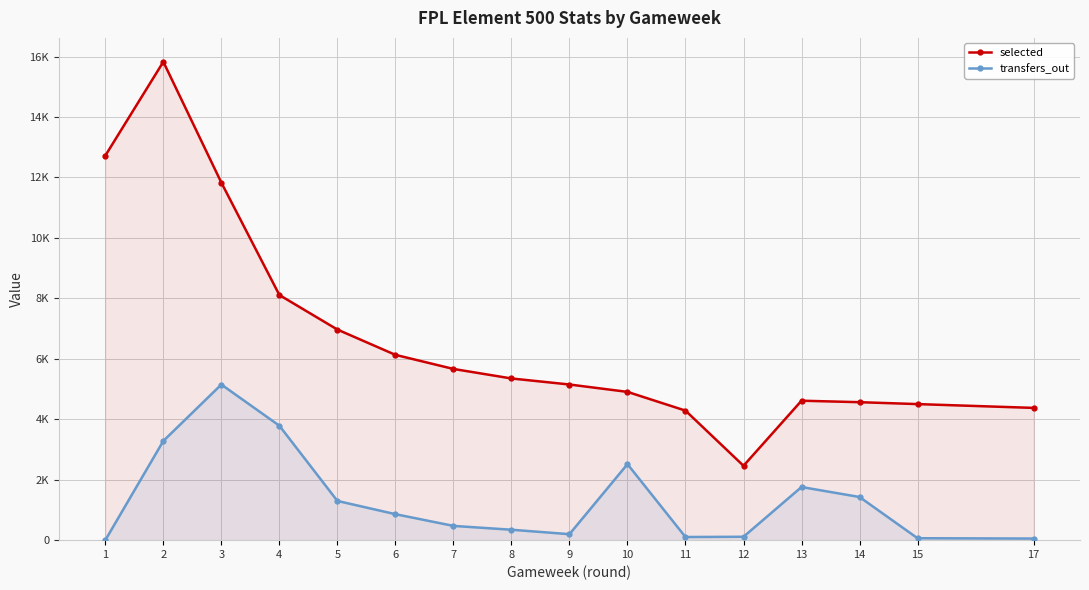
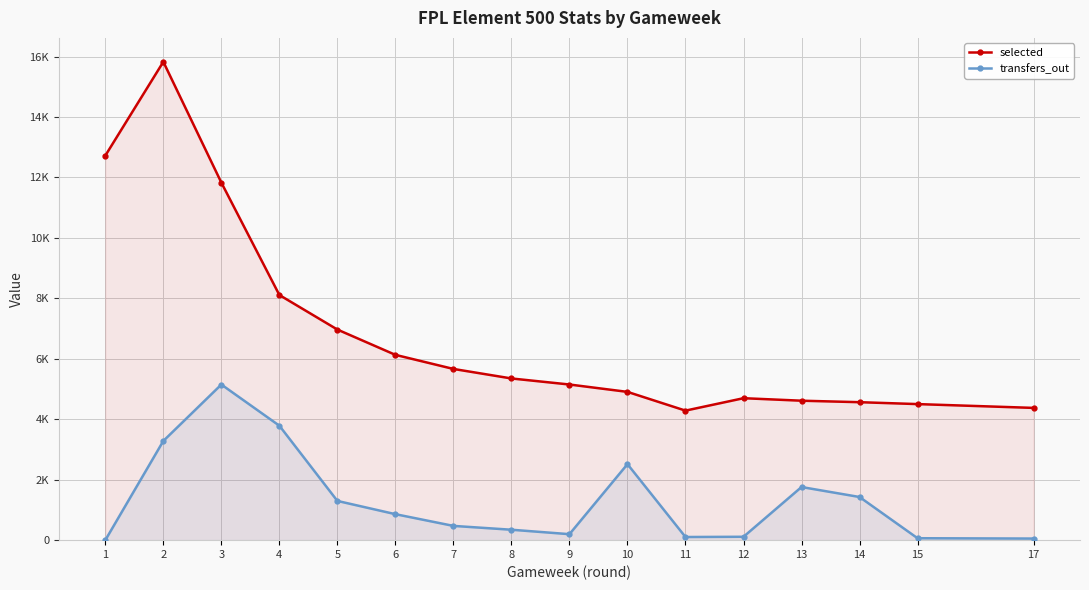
  {
    "selected": {
      "1": 12700,
      "2": 15800,
      "3": 11800,
      "4": 8100,
      "5": 7000,
      "6": 6100,
      "7": 5700,
      "8": 5400,
      "9": 5200,
      "10": 4900,
      "11": 4300,
-     "12": 2500,
+     "12": 4700,
      "13": 4600,
      "14": 4600,
      "15": 4500,
      "17": 4400
    },
    "transfers_out": {
      "1": 0,
      "2": 3300,
      "3": 5100,
      "4": 3800,
      "5": 1300,
      "6": 900,
      "7": 500,
      "8": 300,
      "9": 200,
      "10": 2500,
      "11": 100,
      "12": 100,
      "13": 1800,
      "14": 1400,
      "15": 100,
      "17": 100
    }
  }
